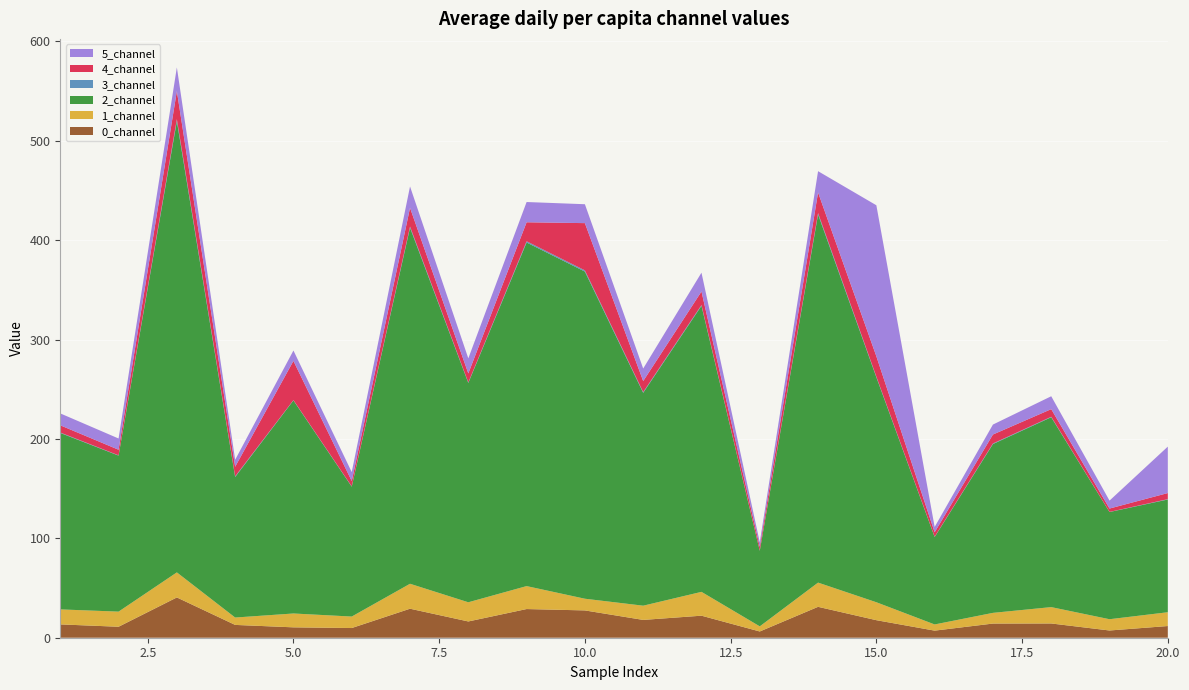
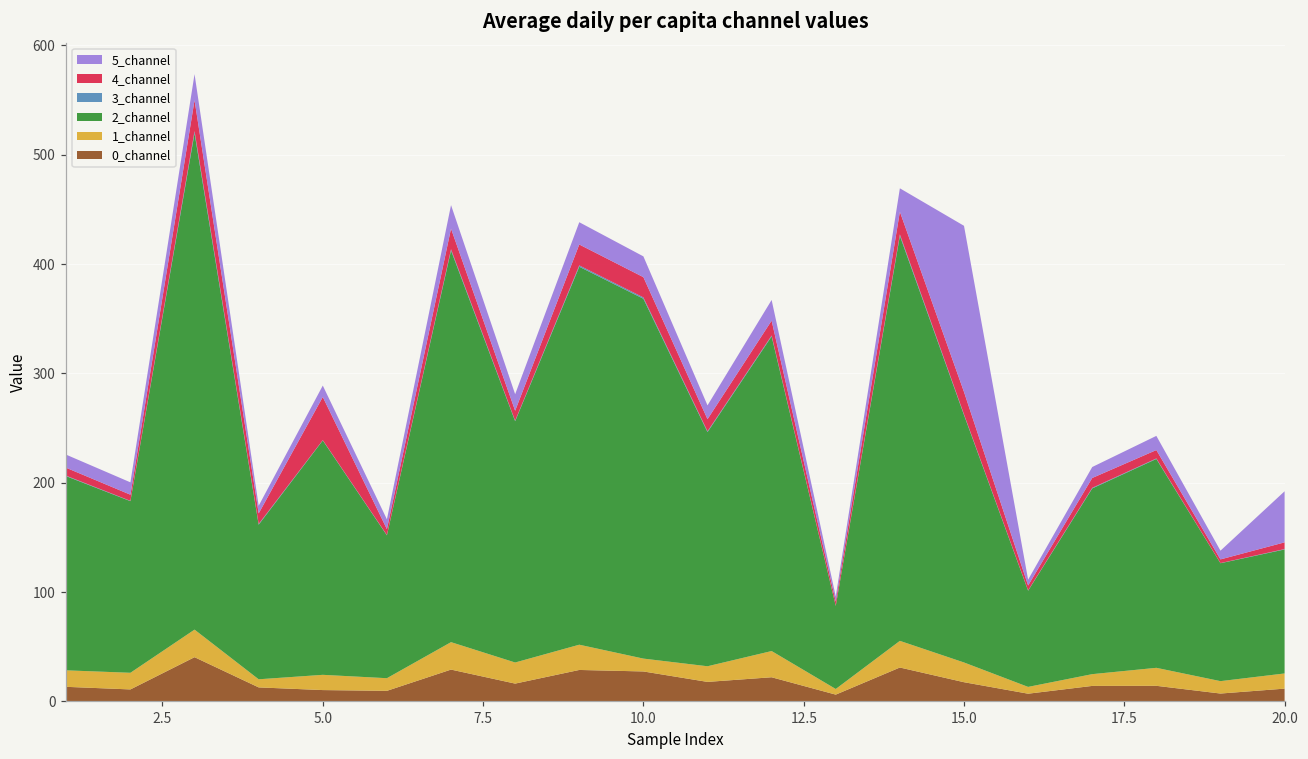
  {
    "0_channel": {
      "5.0": 10,
      "10.0": 30,
      "15.0": 20,
      "20.0": 10
    },
    "1_channel": {
      "5.0": 10,
      "10.0": 10,
      "15.0": 20,
      "20.0": 10
    },
    "4_channel": {
      "5.0": 40,
-     "10.0": 50,
+     "10.0": 20,
      "15.0": 20,
      "20.0": 10
    },
    "5_channel": {
      "5.0": 10,
      "10.0": 20,
      "15.0": 150,
      "20.0": 50
    }
  }
